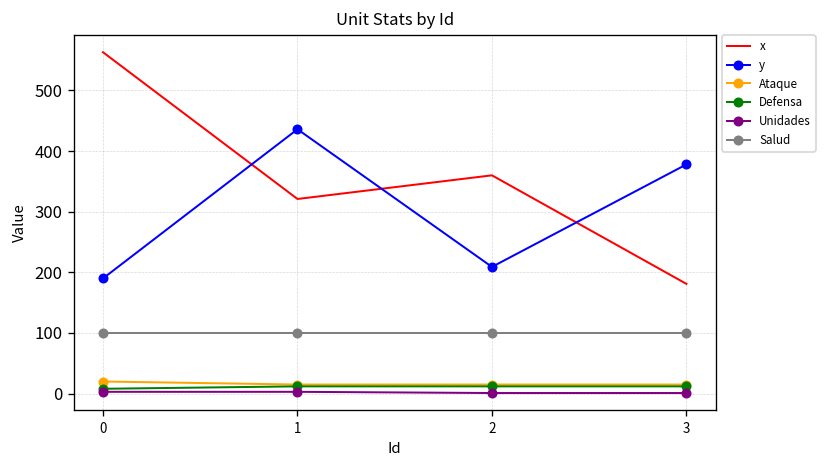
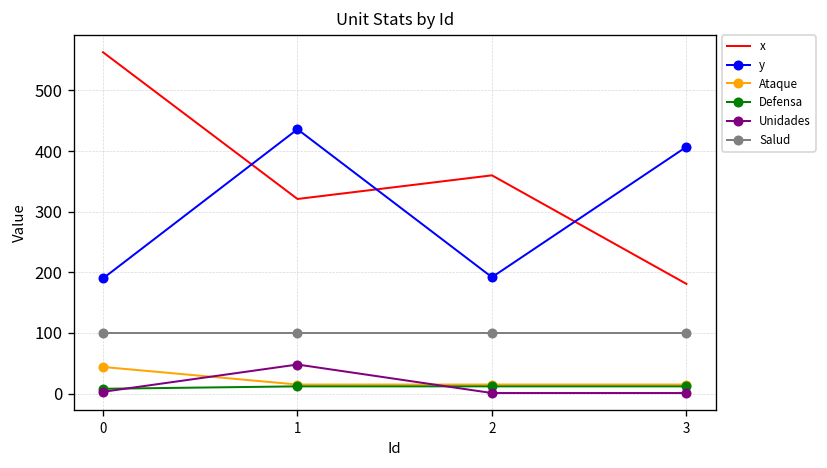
  {
    "x": {
      "0": 560,
      "1": 320,
      "2": 360,
      "3": 180
    },
    "y": {
      "0": 190,
      "1": 440,
-     "2": 210,
-     "3": 380
+     "2": 190,
+     "3": 410
    },
    "Ataque": {
-     "0": 20
+     "0": 40
    },
    "Unidades": {
-     "1": 0,
+     "1": 50,
      "2": 0,
      "3": 0
    },
    "Salud": {
      "0": 100,
      "1": 100,
      "2": 100,
      "3": 100
    }
  }
